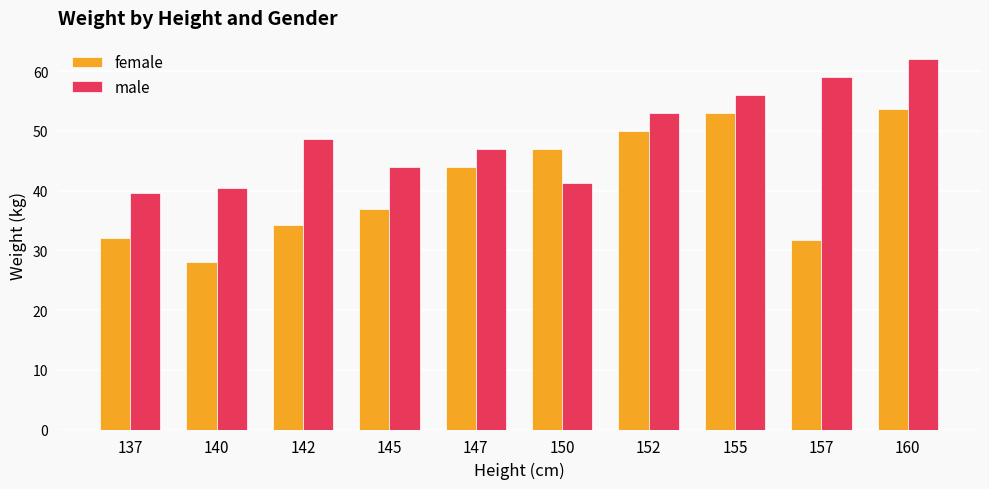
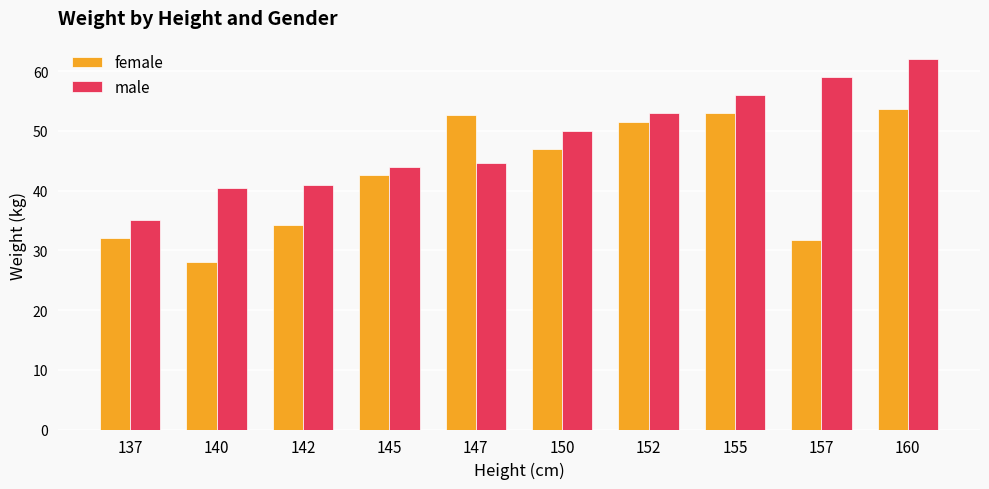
  {
    "female": {
      "137": 32,
      "140": 28,
      "142": 34,
-     "145": 37,
-     "147": 44,
+     "145": 43,
+     "147": 53,
      "150": 47,
-     "152": 50,
+     "152": 52,
      "155": 53,
      "157": 32,
      "160": 54
    },
    "male": {
-     "137": 40,
+     "137": 35,
      "140": 41,
-     "142": 49,
+     "142": 41,
      "145": 44,
-     "147": 47,
-     "150": 41,
+     "147": 45,
+     "150": 50,
      "152": 53,
      "155": 56,
      "157": 59,
      "160": 62
    }
  }
